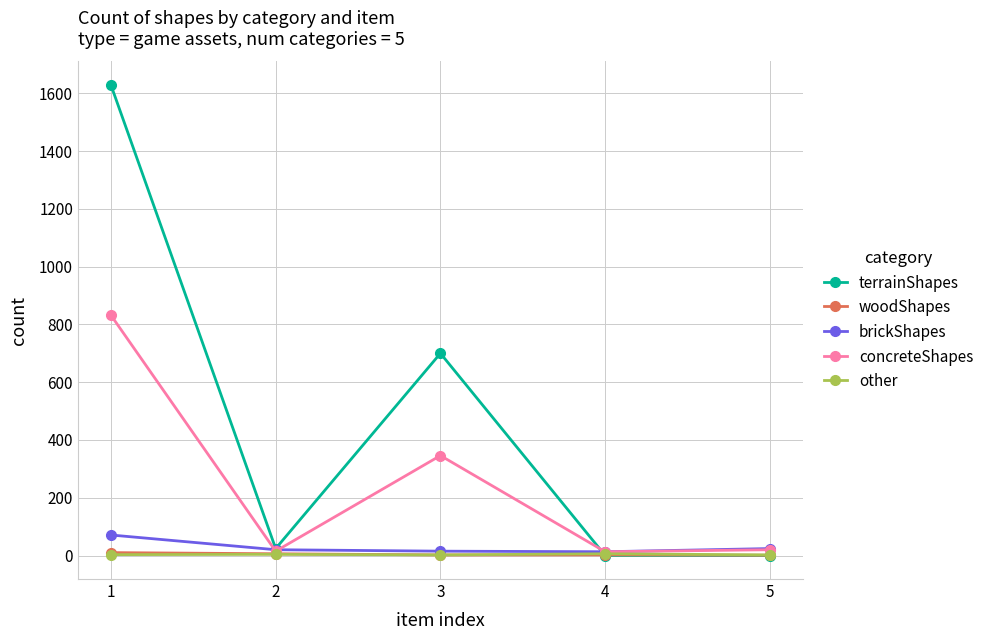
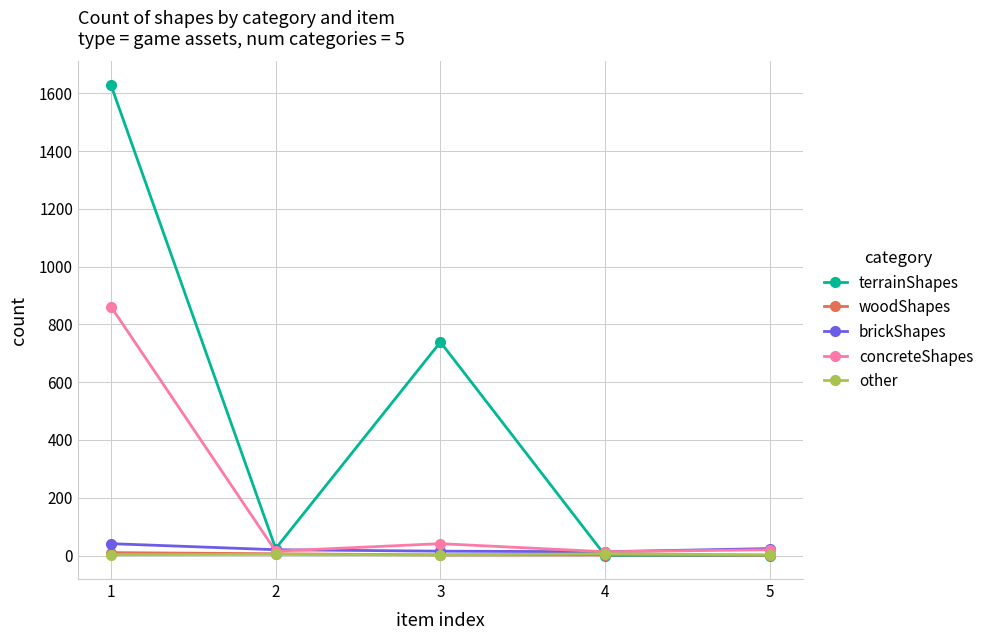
  {
    "terrainShapes": {
      "1": 1630,
-     "3": 700
+     "3": 740
    },
    "brickShapes": {
-     "1": 70,
+     "1": 40,
      "3": 20
    },
    "concreteShapes": {
-     "1": 830,
-     "3": 350
+     "1": 860,
+     "3": 40
    }
  }
